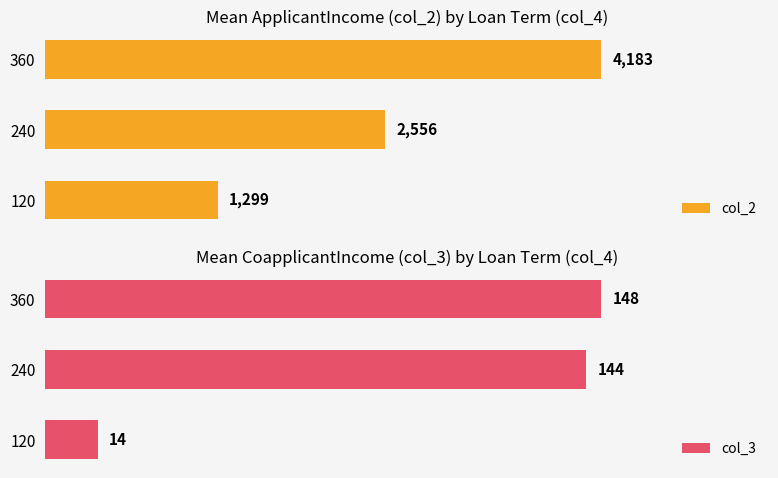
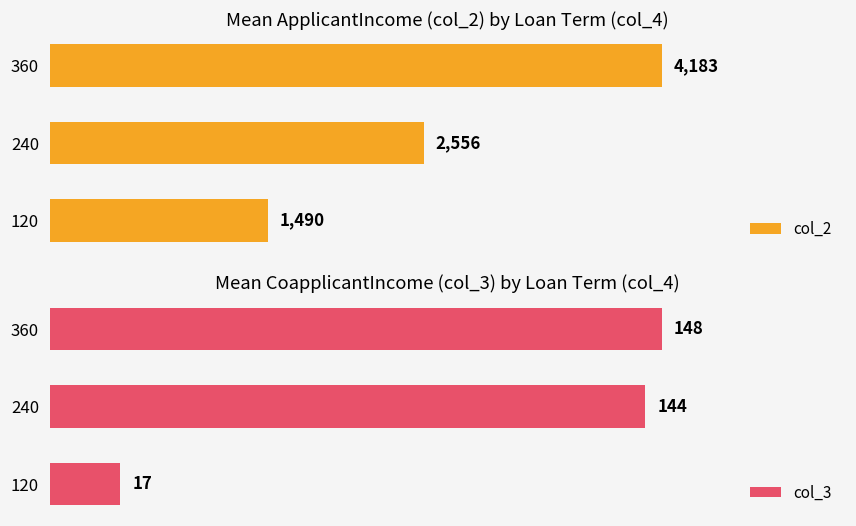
  {
    "Mean ApplicantIncome (col_2) by Loan Term (col_4)": {
      "360": "4,183",
      "240": "2,556",
-     "120": "1,299"
+     "120": "1,490"
    },
    "Mean CoapplicantIncome (col_3) by Loan Term (col_4)": {
      "360": "148",
      "240": "144",
-     "120": "14"
+     "120": "17"
    }
  }
